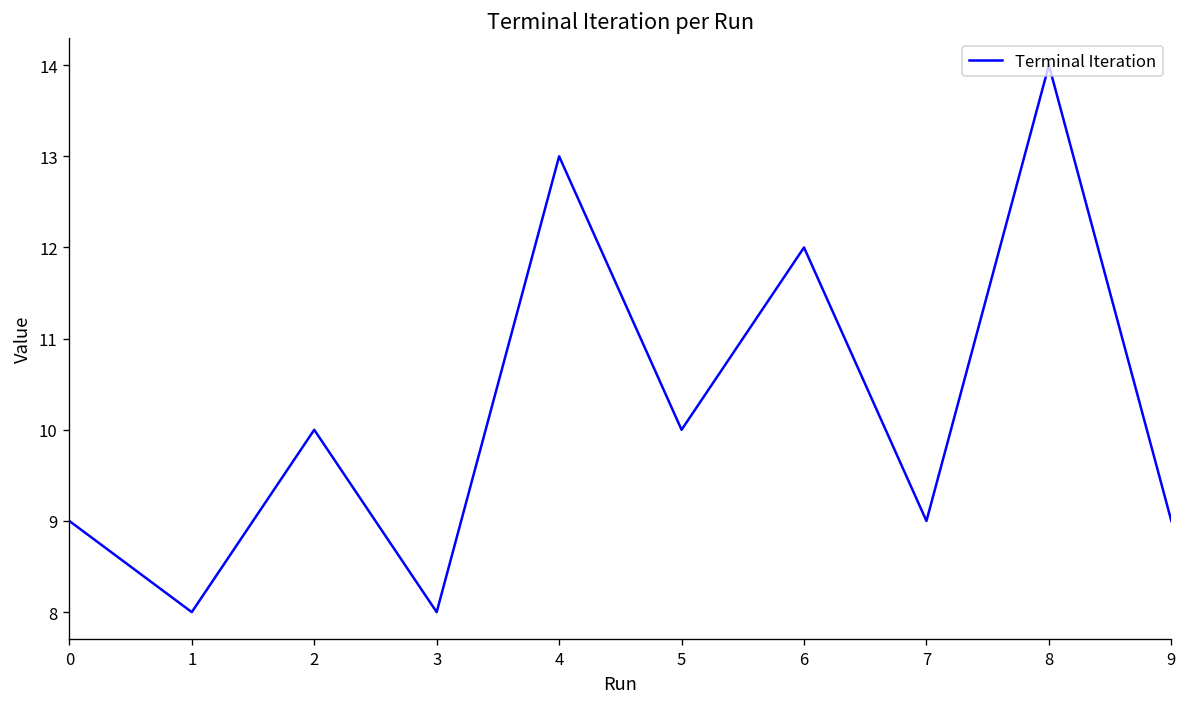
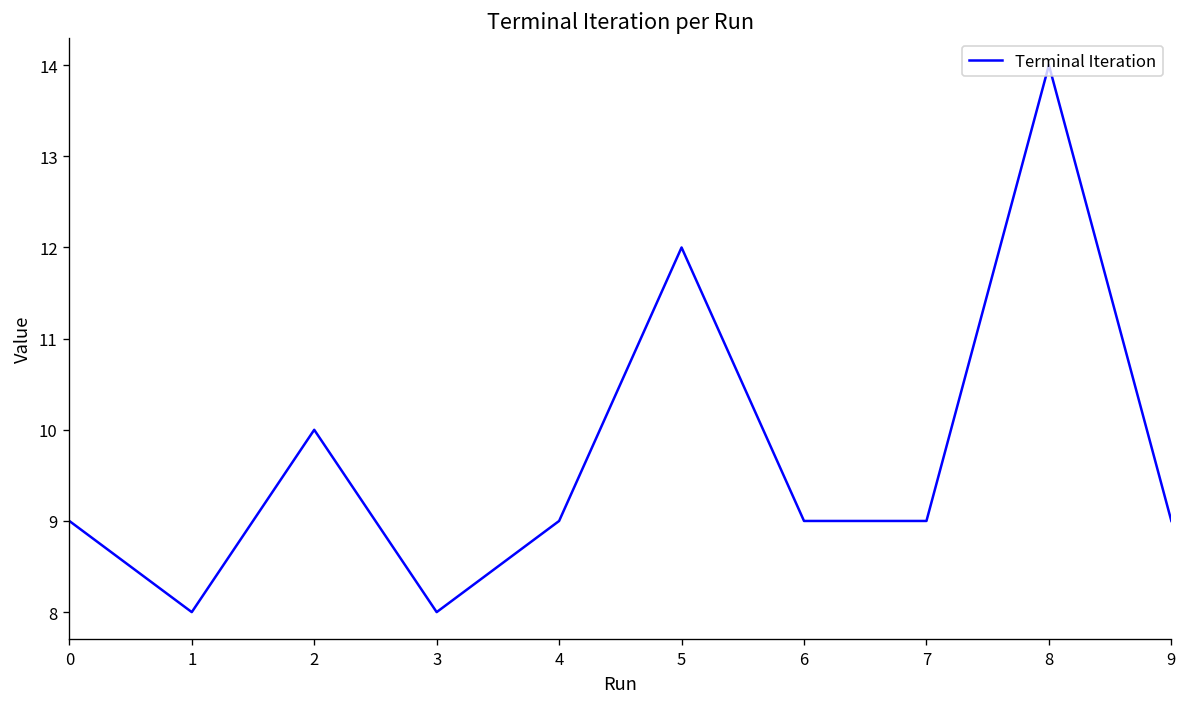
  {
    "0": 9,
    "1": 8,
    "2": 10,
    "3": 8,
-   "4": 13,
-   "5": 10,
-   "6": 12,
+   "4": 9,
+   "5": 12,
+   "6": 9,
    "7": 9,
    "9": 9
  }
